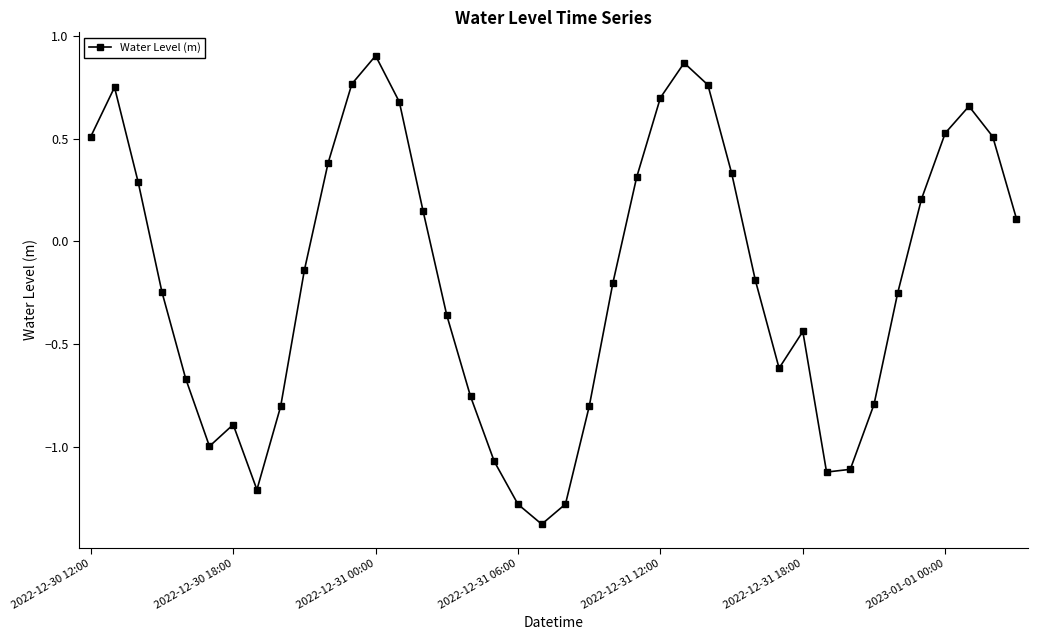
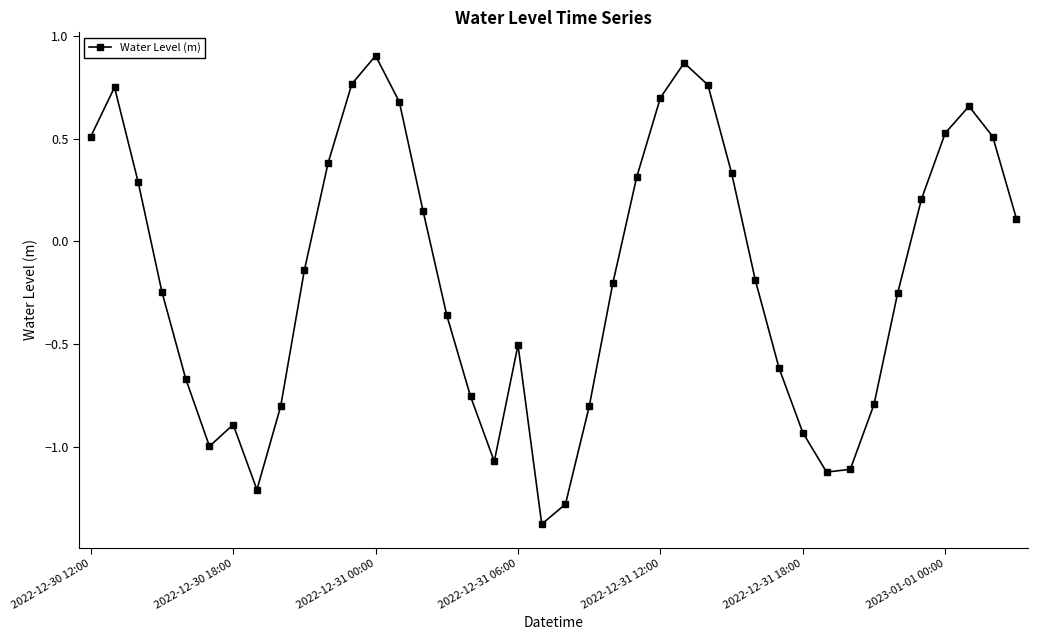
  {
    "2022-12-30 12:00": 0.51,
    "2022-12-30 18:00": -0.89,
    "2022-12-31 00:00": 0.90,
-   "2022-12-31 06:00": -1.28,
+   "2022-12-31 06:00": -0.50,
    "2022-12-31 12:00": 0.70,
-   "2022-12-31 18:00": -0.44,
+   "2022-12-31 18:00": -0.93,
    "2023-01-01 00:00": 0.53
  }
